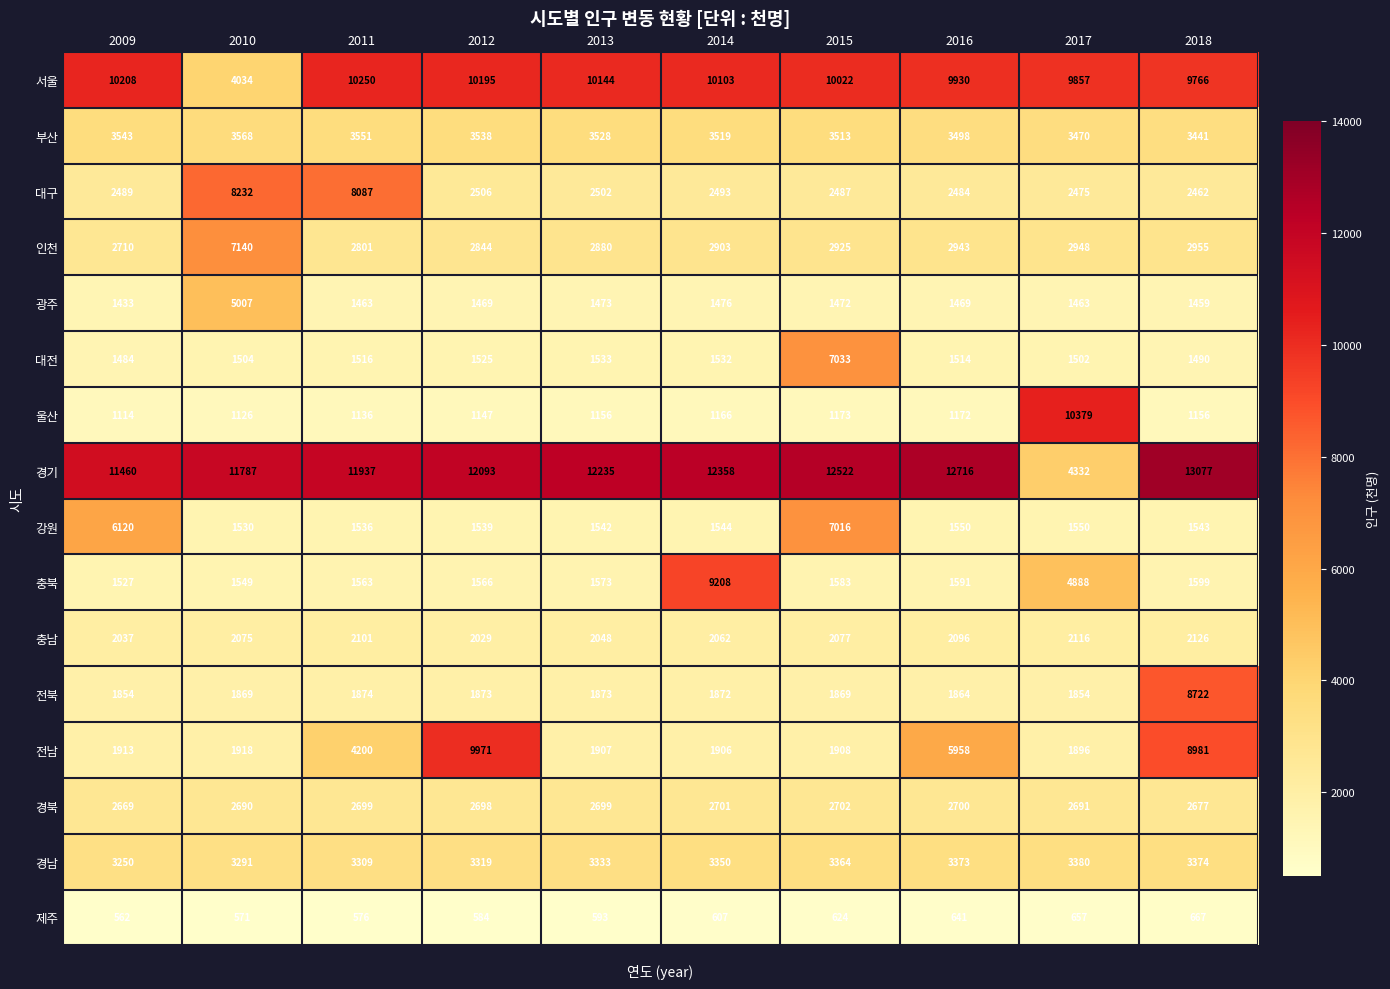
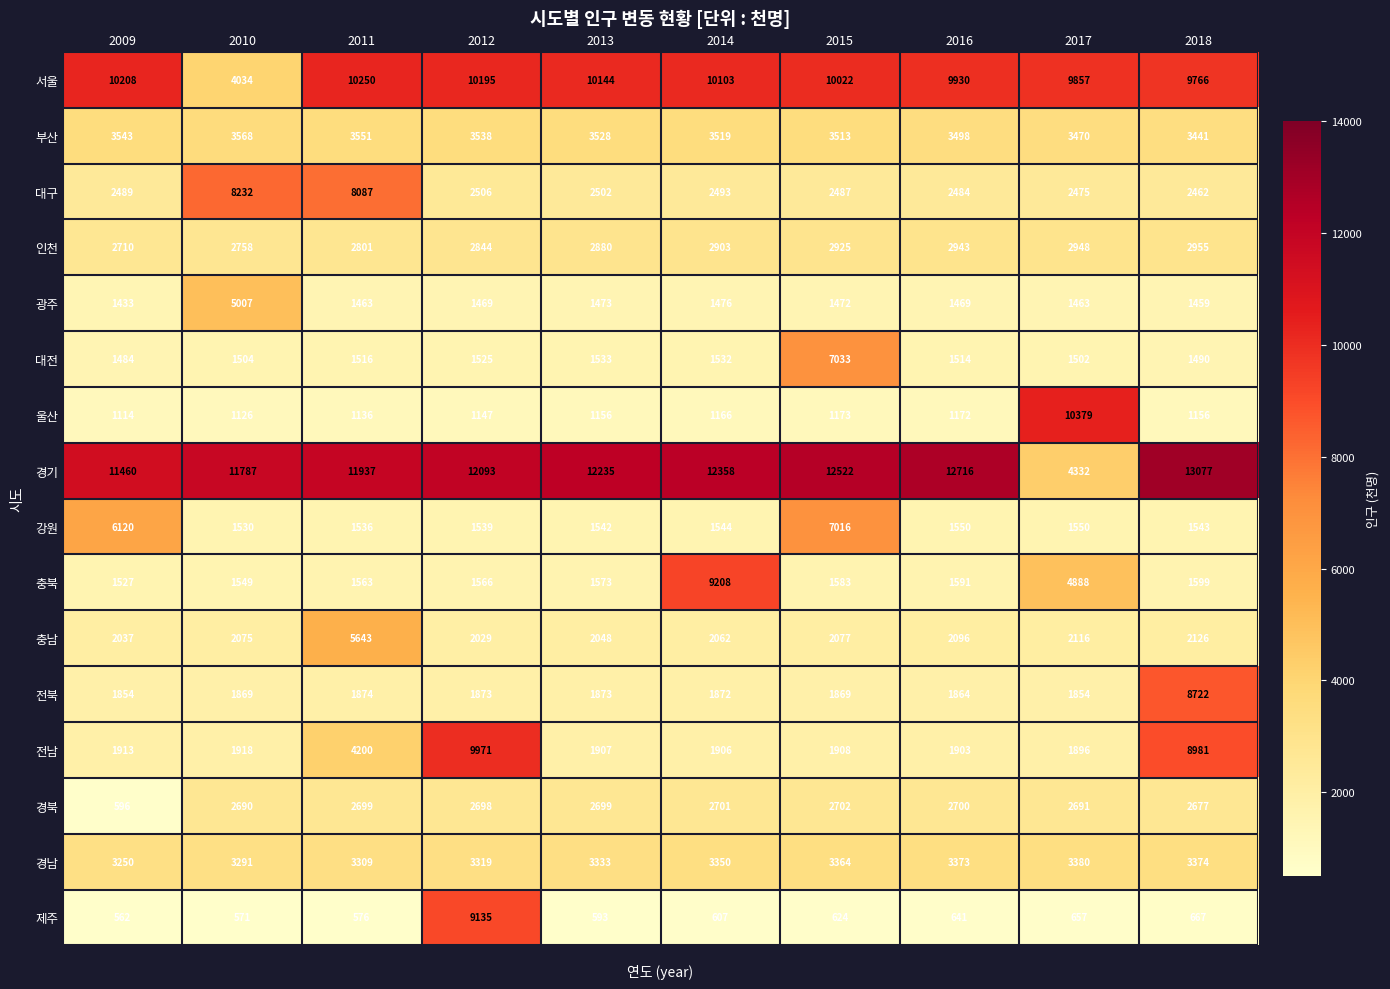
  {
    "서울": {
      "2009": 10208,
      "2010": 4034,
      "2011": 10250,
      "2012": 10195,
      "2013": 10144,
      "2014": 10103,
      "2015": 10022,
      "2016": 9930,
      "2017": 9857,
      "2018": 9766
    },
    "부산": {
      "2009": 3543,
      "2010": 3568,
      "2011": 3551,
      "2012": 3538,
      "2013": 3528,
      "2014": 3519,
      "2015": 3513,
      "2016": 3498,
      "2017": 3470,
      "2018": 3441
    },
    "대구": {
      "2009": 2489,
      "2010": 8232,
      "2011": 8087,
      "2012": 2506,
      "2013": 2502,
      "2014": 2493,
      "2015": 2487,
      "2016": 2484,
      "2017": 2475,
      "2018": 2462
    },
    "인천": {
      "2009": 2710,
-     "2010": 7140,
+     "2010": 2758,
      "2011": 2801,
      "2012": 2844,
      "2013": 2880,
      "2014": 2903,
      "2015": 2925,
      "2016": 2943,
      "2017": 2948,
      "2018": 2955
    },
    "광주": {
      "2009": 1433,
      "2010": 5007,
      "2011": 1463,
      "2012": 1469,
      "2013": 1473,
      "2014": 1476,
      "2015": 1472,
      "2016": 1469,
      "2017": 1463,
      "2018": 1459
    },
    "대전": {
      "2009": 1484,
      "2010": 1504,
      "2011": 1516,
      "2012": 1525,
      "2013": 1533,
      "2014": 1532,
      "2015": 7033,
      "2016": 1514,
      "2017": 1502,
      "2018": 1490
    },
    "울산": {
      "2009": 1114,
      "2010": 1126,
      "2011": 1136,
      "2012": 1147,
      "2013": 1156,
      "2014": 1166,
      "2015": 1173,
      "2016": 1172,
      "2017": 10379,
      "2018": 1156
    },
    "경기": {
      "2009": 11460,
      "2010": 11787,
      "2011": 11937,
      "2012": 12093,
      "2013": 12235,
      "2014": 12358,
      "2015": 12522,
      "2016": 12716,
      "2017": 4332,
      "2018": 13077
    },
    "강원": {
      "2009": 6120,
      "2010": 1530,
      "2011": 1536,
      "2012": 1539,
      "2013": 1542,
      "2014": 1544,
      "2015": 7016,
      "2016": 1550,
      "2017": 1550,
      "2018": 1543
    },
    "충북": {
      "2009": 1527,
      "2010": 1549,
      "2011": 1563,
      "2012": 1566,
      "2013": 1573,
      "2014": 9208,
      "2015": 1583,
      "2016": 1591,
      "2017": 4888,
      "2018": 1599
    },
    "충남": {
      "2009": 2037,
      "2010": 2075,
-     "2011": 2101,
+     "2011": 5643,
      "2012": 2029,
      "2013": 2048,
      "2014": 2062,
      "2015": 2077,
      "2016": 2096,
      "2017": 2116,
      "2018": 2126
    },
    "전북": {
      "2009": 1854,
      "2010": 1869,
      "2011": 1874,
      "2012": 1873,
      "2013": 1873,
      "2014": 1872,
      "2015": 1869,
      "2016": 1864,
      "2017": 1854,
      "2018": 8722
    },
    "전남": {
      "2009": 1913,
      "2010": 1918,
      "2011": 4200,
      "2012": 9971,
      "2013": 1907,
      "2014": 1906,
      "2015": 1908,
-     "2016": 5958,
+     "2016": 1903,
      "2017": 1896,
      "2018": 8981
    },
    "경북": {
-     "2009": 2669,
+     "2009": 596,
      "2010": 2690,
      "2011": 2699,
      "2012": 2698,
      "2013": 2699,
      "2014": 2701,
      "2015": 2702,
      "2016": 2700,
      "2017": 2691,
      "2018": 2677
    },
    "경남": {
      "2009": 3250,
      "2010": 3291,
      "2011": 3309,
      "2012": 3319,
      "2013": 3333,
      "2014": 3350,
      "2015": 3364,
      "2016": 3373,
      "2017": 3380,
      "2018": 3374
    },
    "제주": {
      "2009": 562,
      "2010": 571,
      "2011": 576,
-     "2012": 584,
+     "2012": 9135,
      "2013": 593,
      "2014": 607,
      "2015": 624,
      "2016": 641,
      "2017": 657,
      "2018": 667
    }
  }
